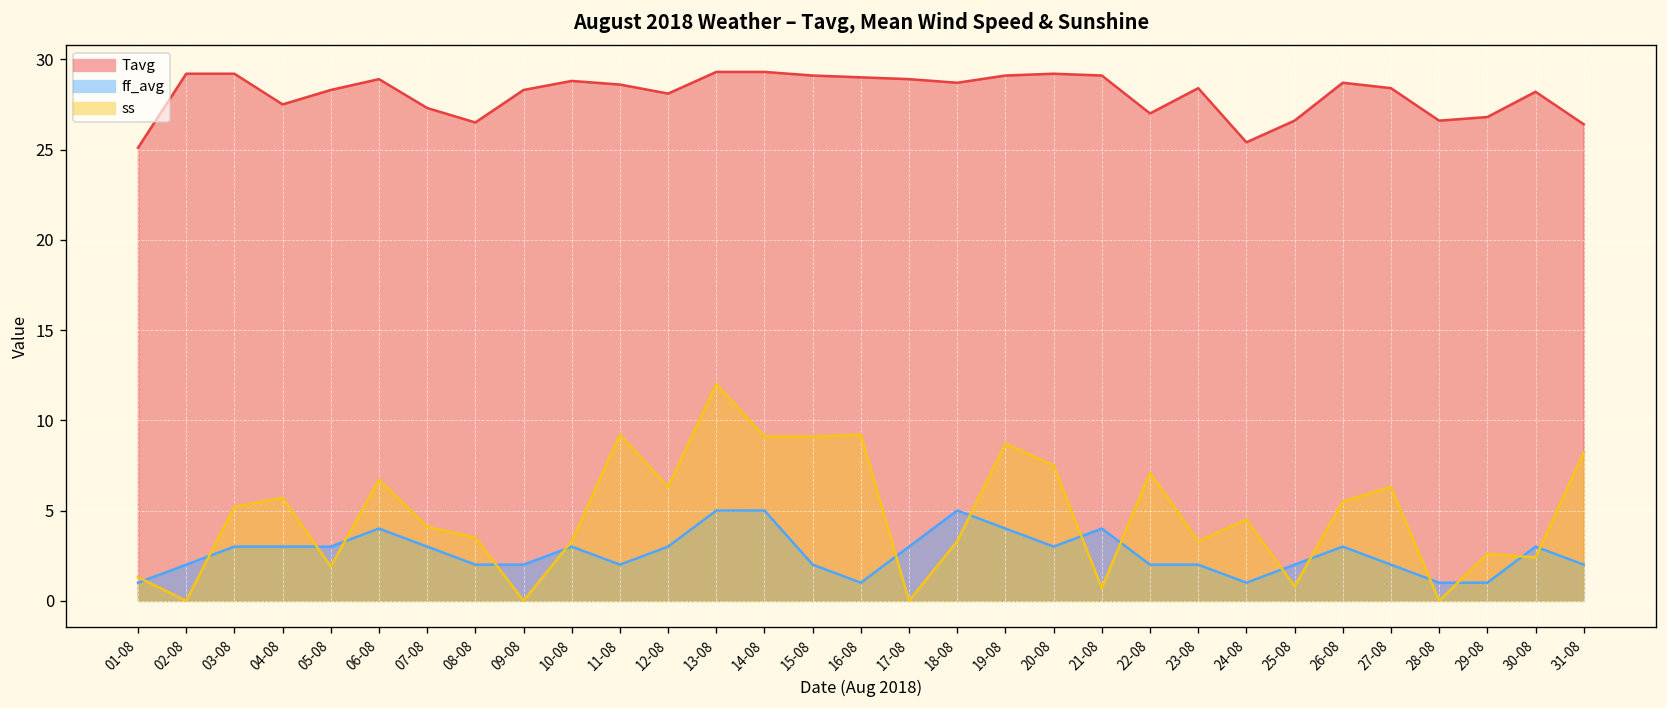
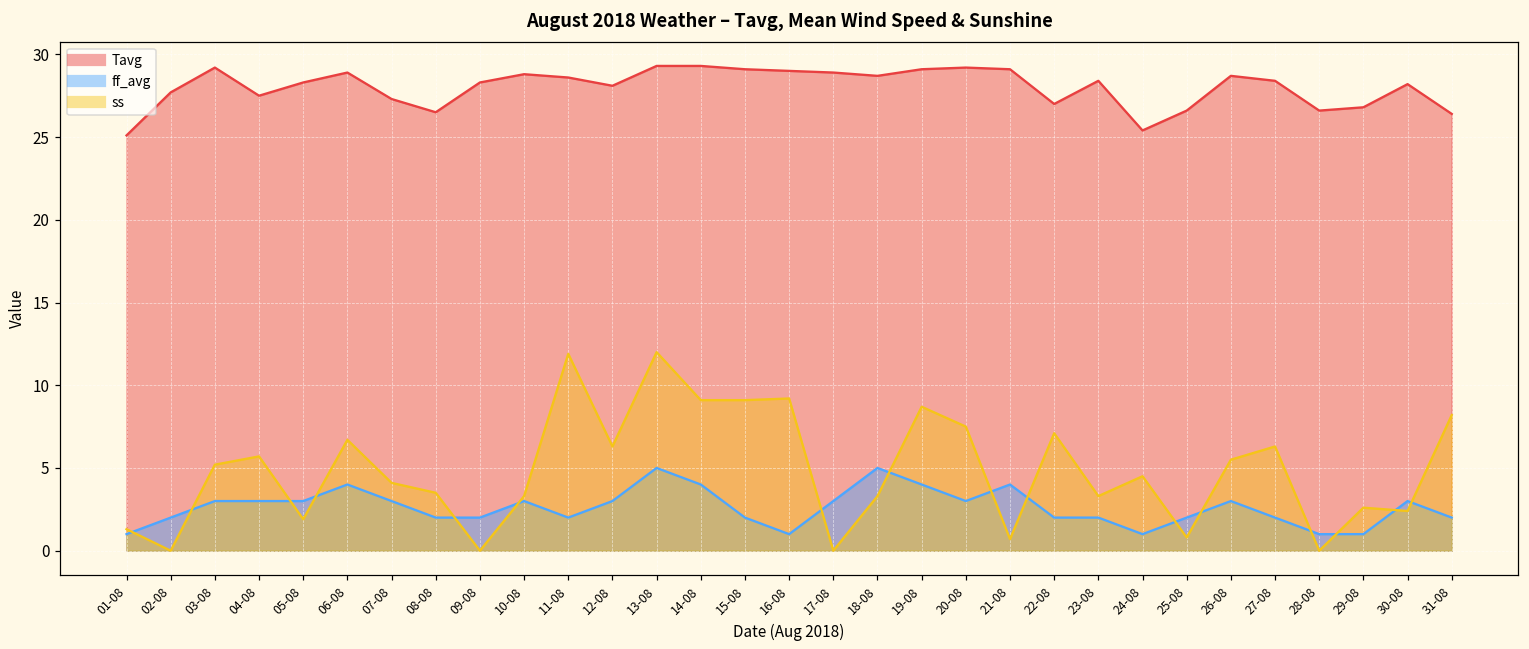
  {
    "Tavg": {
      "01-08": 25.1,
-     "02-08": 29.2,
+     "02-08": 27.7,
      "03-08": 29.2,
      "04-08": 27.5,
      "05-08": 28.3,
      "06-08": 28.9,
      "07-08": 27.3,
      "08-08": 26.5,
      "09-08": 28.3,
      "10-08": 28.8,
      "11-08": 28.6,
      "12-08": 28.1,
      "13-08": 29.3,
      "14-08": 29.3,
      "15-08": 29.1,
      "16-08": 29.0,
      "17-08": 28.9,
      "18-08": 28.7,
      "19-08": 29.1,
      "20-08": 29.2,
      "21-08": 29.1,
      "22-08": 27.0,
      "23-08": 28.4,
      "24-08": 25.4,
      "25-08": 26.6,
      "26-08": 28.7,
      "27-08": 28.4,
      "28-08": 26.6,
      "29-08": 26.8,
      "30-08": 28.2,
      "31-08": 26.4
    },
    "ff_avg": {
      "01-08": 1,
      "02-08": 2,
      "03-08": 3,
      "04-08": 3,
      "05-08": 3,
      "06-08": 4,
      "07-08": 3,
      "08-08": 2,
      "09-08": 2,
      "10-08": 3,
      "11-08": 2,
      "12-08": 3,
      "13-08": 5,
-     "14-08": 5,
+     "14-08": 4,
      "15-08": 2,
      "16-08": 1,
      "17-08": 3,
      "18-08": 5,
      "19-08": 4,
      "20-08": 3,
      "21-08": 4,
      "22-08": 2,
      "23-08": 2,
      "24-08": 1,
      "25-08": 2,
      "26-08": 3,
      "27-08": 2,
      "28-08": 1,
      "29-08": 1,
      "30-08": 3,
      "31-08": 2
    },
    "ss": {
      "01-08": 1.3,
      "02-08": 0.0,
      "03-08": 5.2,
      "04-08": 5.7,
      "05-08": 1.9,
      "06-08": 6.7,
      "07-08": 4.1,
      "08-08": 3.5,
      "09-08": 0.0,
      "10-08": 3.3,
-     "11-08": 9.2,
+     "11-08": 11.9,
      "12-08": 6.3,
      "13-08": 12.0,
      "14-08": 9.1,
      "15-08": 9.1,
      "16-08": 9.2,
      "17-08": 0.0,
      "18-08": 3.3,
      "19-08": 8.7,
      "20-08": 7.5,
      "21-08": 0.7,
      "22-08": 7.1,
      "23-08": 3.3,
      "24-08": 4.5,
      "25-08": 0.8,
      "26-08": 5.5,
      "27-08": 6.3,
      "28-08": 0.0,
      "29-08": 2.6,
      "30-08": 2.4,
      "31-08": 8.2
    }
  }
